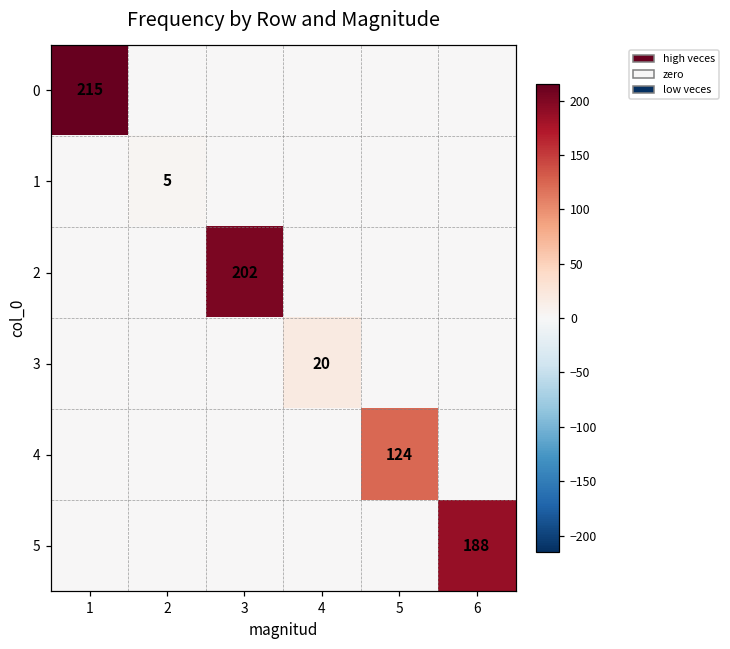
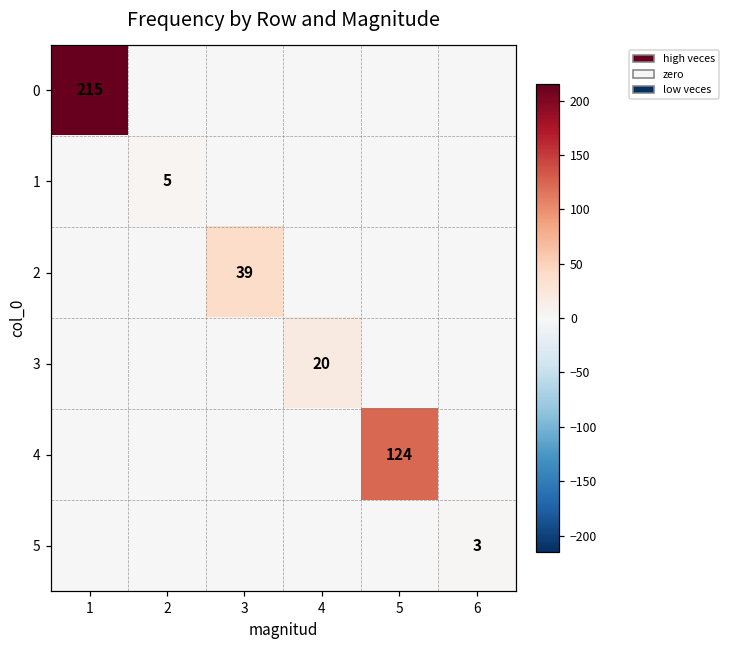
  {
    "0": {
      "1": 215
    },
    "1": {
      "2": 5
    },
    "2": {
-     "3": 202
+     "3": 39
    },
    "3": {
      "4": 20
    },
    "4": {
      "5": 124
    },
    "5": {
-     "6": 188
+     "6": 3
    }
  }
